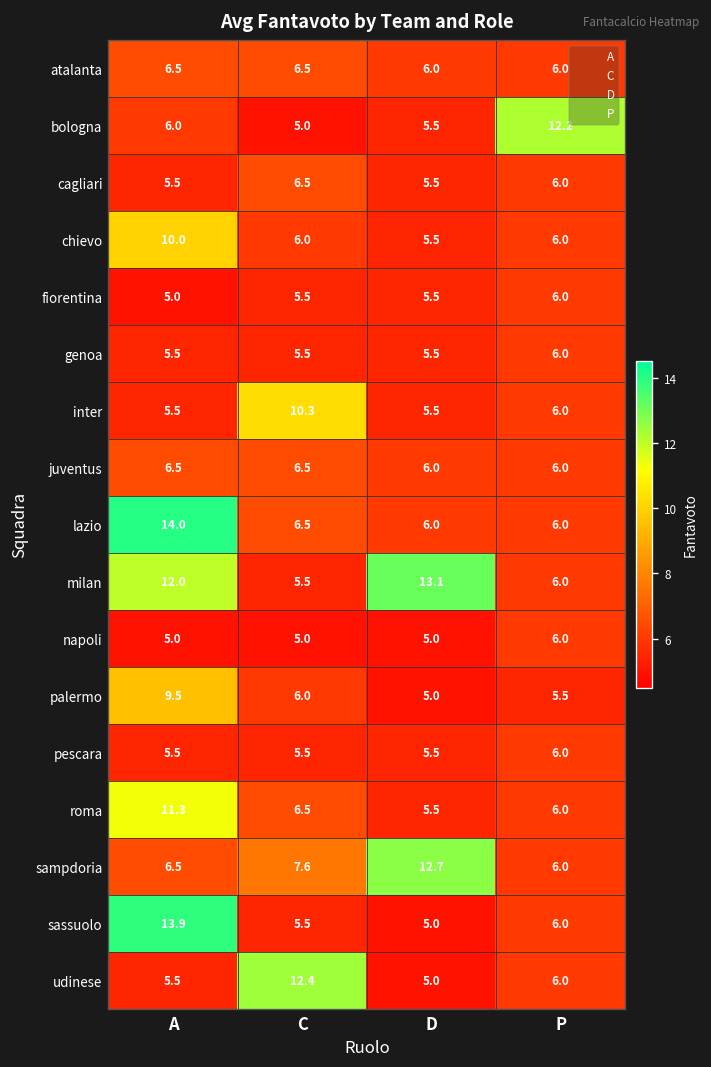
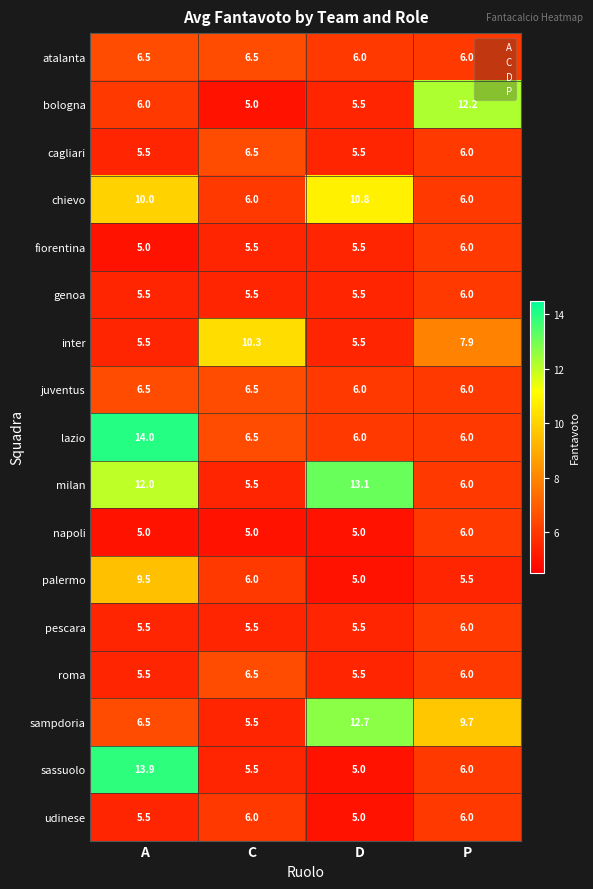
  {
    "atalanta": {
      "A": 6.5,
      "C": 6.5,
      "D": 6.0
    },
    "bologna": {
      "A": 6.0,
      "C": 5.0,
      "D": 5.5
    },
    "cagliari": {
      "A": 5.5,
      "C": 6.5,
      "D": 5.5,
      "P": 6.0
    },
    "chievo": {
      "A": 10.0,
      "C": 6.0,
-     "D": 5.5,
+     "D": 10.8,
      "P": 6.0
    },
    "fiorentina": {
      "A": 5.0,
      "C": 5.5,
      "D": 5.5,
      "P": 6.0
    },
    "genoa": {
      "A": 5.5,
      "C": 5.5,
      "D": 5.5,
      "P": 6.0
    },
    "inter": {
      "A": 5.5,
      "C": 10.3,
      "D": 5.5,
-     "P": 6.0
+     "P": 7.9
    },
    "juventus": {
      "A": 6.5,
      "C": 6.5,
      "D": 6.0,
      "P": 6.0
    },
    "lazio": {
      "A": 14.0,
      "C": 6.5,
      "D": 6.0,
      "P": 6.0
    },
    "milan": {
      "A": 12.0,
      "C": 5.5,
      "D": 13.1,
      "P": 6.0
    },
    "napoli": {
      "A": 5.0,
      "C": 5.0,
      "D": 5.0,
      "P": 6.0
    },
    "palermo": {
      "A": 9.5,
      "C": 6.0,
      "D": 5.0,
      "P": 5.5
    },
    "pescara": {
      "A": 5.5,
      "C": 5.5,
      "D": 5.5,
      "P": 6.0
    },
    "roma": {
-     "A": 11.3,
+     "A": 5.5,
      "C": 6.5,
      "D": 5.5,
      "P": 6.0
    },
    "sampdoria": {
      "A": 6.5,
-     "C": 7.6,
+     "C": 5.5,
      "D": 12.7,
-     "P": 6.0
+     "P": 9.7
    },
    "sassuolo": {
      "A": 13.9,
      "C": 5.5,
      "D": 5.0,
      "P": 6.0
    },
    "udinese": {
      "A": 5.5,
-     "C": 12.4,
+     "C": 6.0,
      "D": 5.0,
      "P": 6.0
    }
  }
